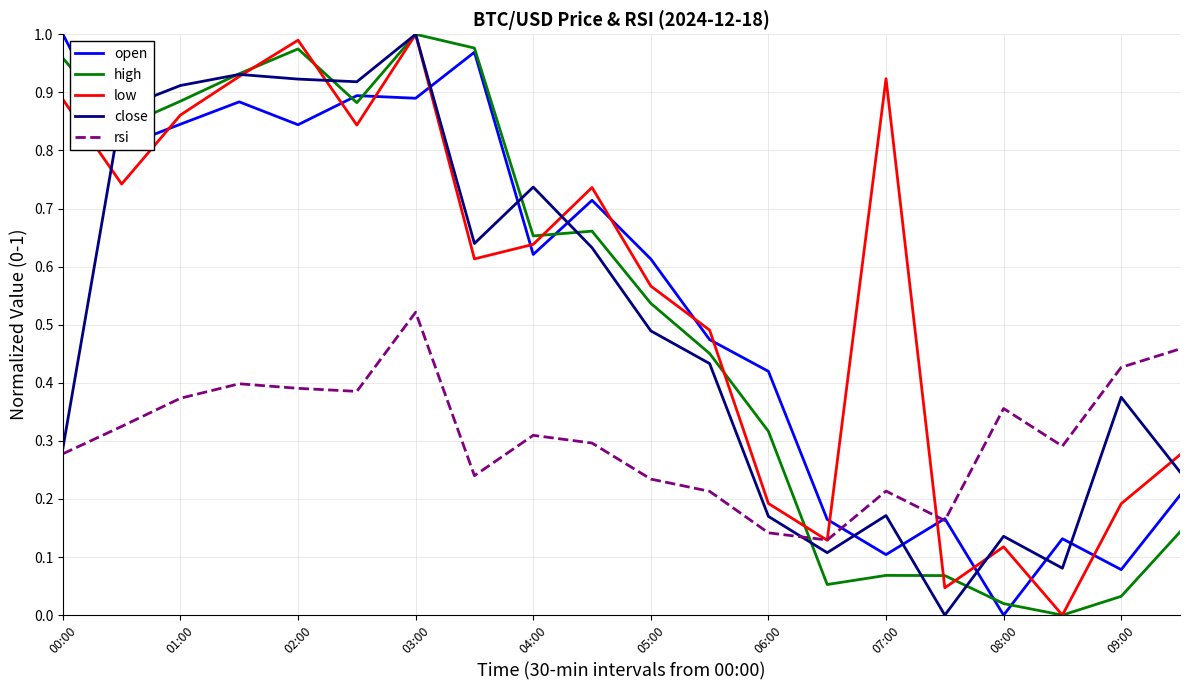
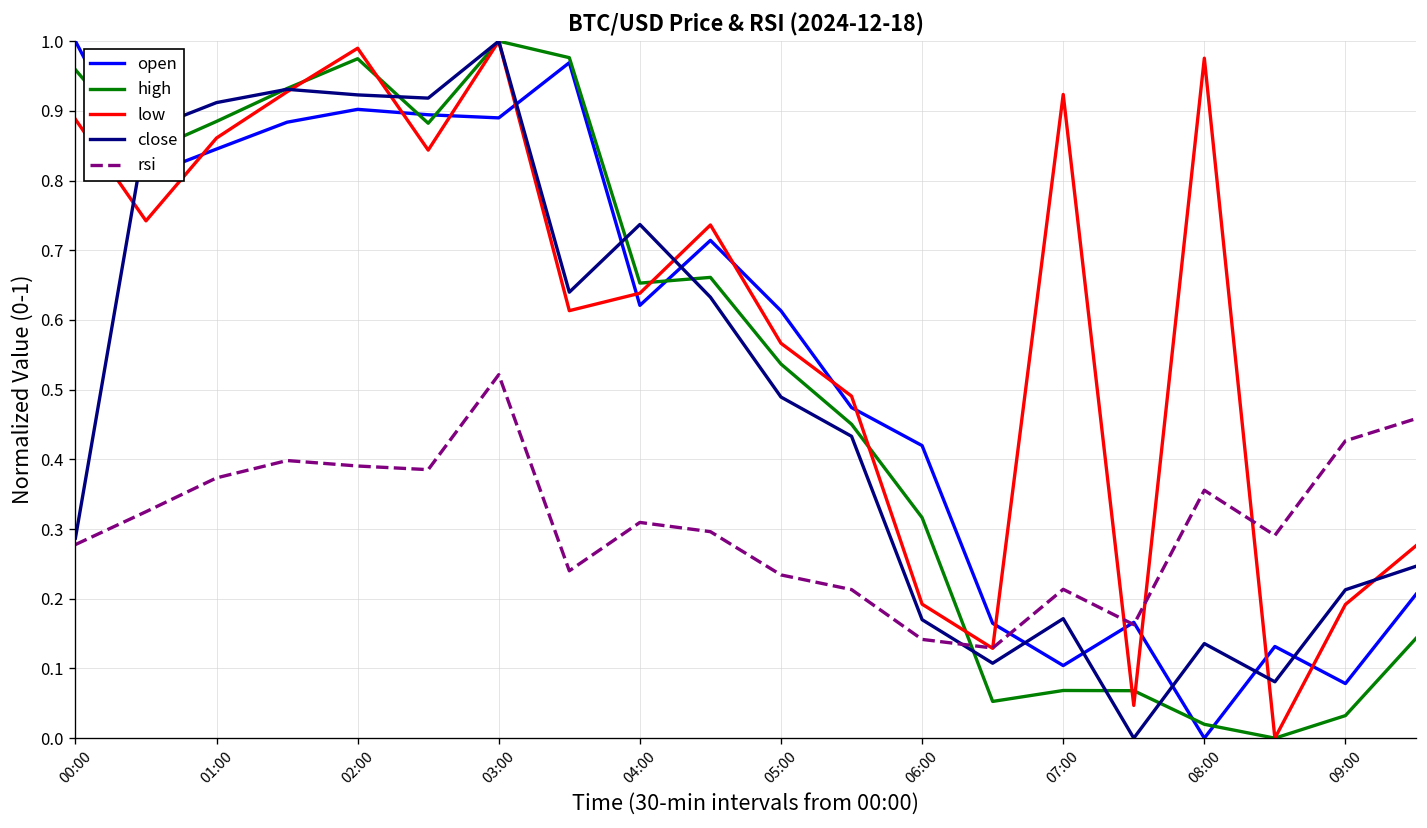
  {
    "open": {
      "00:00": 1.00,
      "01:00": 0.85,
-     "02:00": 0.84,
+     "02:00": 0.90,
      "03:00": 0.89,
      "04:00": 0.62,
      "05:00": 0.61,
      "06:00": 0.42,
      "07:00": 0.10,
      "08:00": 0.00,
      "09:00": 0.08
    },
    "high": {
      "00:00": 0.96,
      "01:00": 0.88,
      "02:00": 0.97,
      "04:00": 0.65,
      "05:00": 0.54,
      "06:00": 0.32,
      "07:00": 0.07,
      "08:00": 0.02,
      "09:00": 0.03
    },
    "low": {
      "00:00": 0.89,
      "01:00": 0.86,
      "02:00": 0.99,
      "04:00": 0.64,
      "05:00": 0.57,
      "06:00": 0.19,
      "07:00": 0.92,
-     "08:00": 0.12,
+     "08:00": 0.98,
      "09:00": 0.19
    },
    "close": {
      "00:00": 0.29,
      "01:00": 0.91,
      "02:00": 0.92,
      "04:00": 0.74,
      "05:00": 0.49,
      "06:00": 0.17,
      "07:00": 0.17,
      "08:00": 0.14,
-     "09:00": 0.38
+     "09:00": 0.21
    },
    "rsi": {
      "00:00": 0.28,
      "01:00": 0.37,
      "02:00": 0.39,
      "03:00": 0.52,
      "04:00": 0.31,
      "05:00": 0.23,
      "06:00": 0.14,
      "07:00": 0.21,
      "08:00": 0.36,
      "09:00": 0.43
    }
  }
